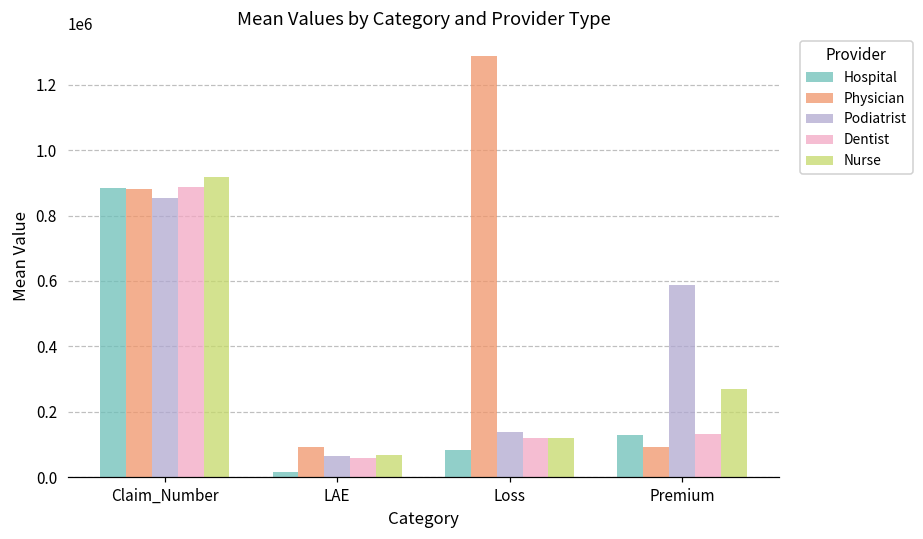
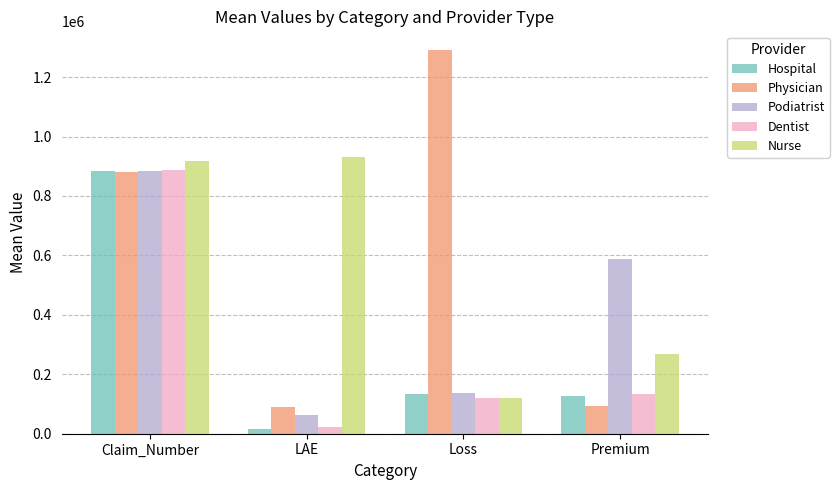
  {
    "Hospital": {
      "Claim_Number": 880000,
      "LAE": 20000,
-     "Loss": 80000,
+     "Loss": 130000,
      "Premium": 130000
    },
    "Physician": {
      "Claim_Number": 880000,
      "LAE": 90000,
      "Loss": 1290000,
      "Premium": 90000
    },
    "Podiatrist": {
-     "Claim_Number": 850000,
+     "Claim_Number": 880000,
      "LAE": 60000,
      "Loss": 140000,
      "Premium": 590000
    },
    "Dentist": {
      "Claim_Number": 890000,
-     "LAE": 60000,
+     "LAE": 20000,
      "Loss": 120000,
      "Premium": 130000
    },
    "Nurse": {
      "Claim_Number": 920000,
-     "LAE": 70000,
+     "LAE": 930000,
      "Loss": 120000,
      "Premium": 270000
    }
  }
